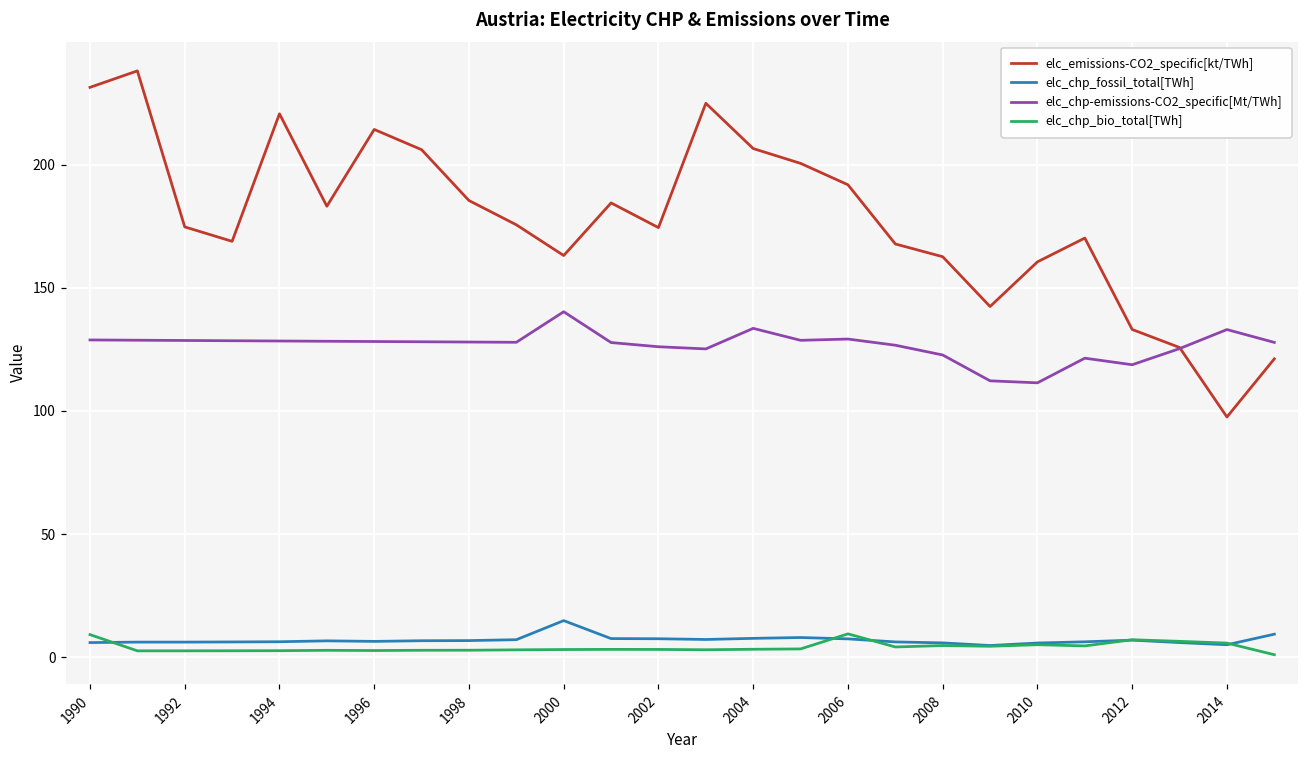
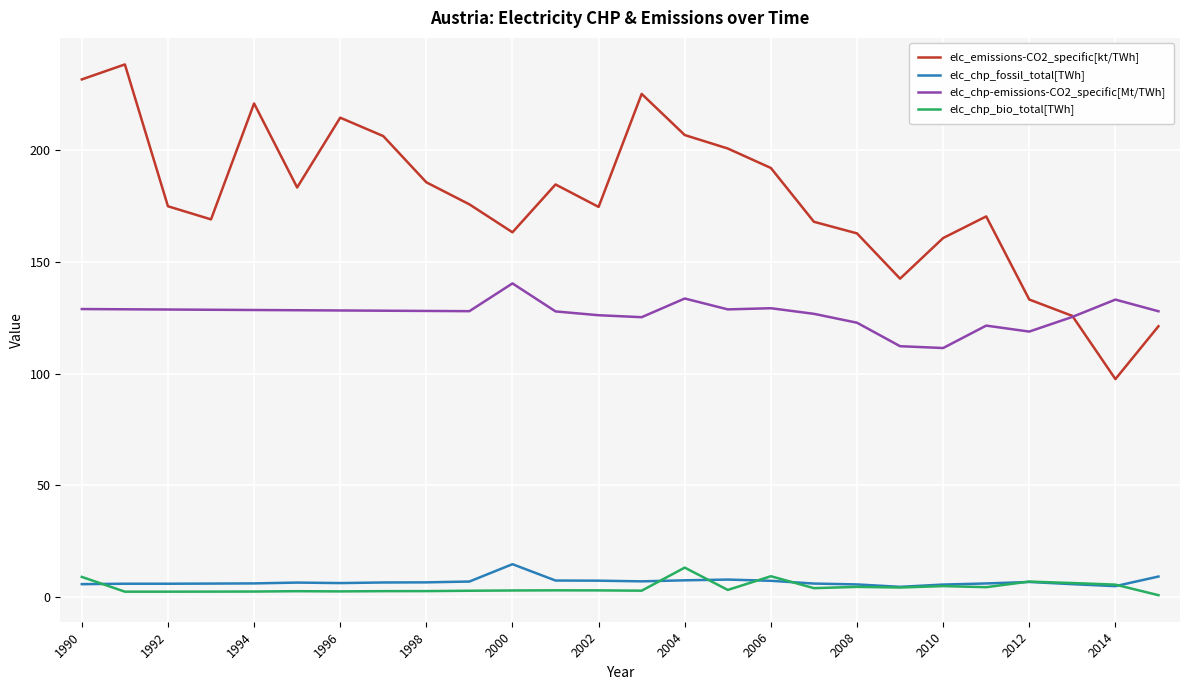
  {
    "elc_emissions-CO2_specific[kt/TWh]": {
      "1990": 231,
      "1992": 175,
      "1994": 221,
      "1996": 214,
      "1998": 185,
      "2000": 163,
      "2002": 174,
      "2004": 207,
      "2006": 192,
      "2008": 163,
      "2010": 161,
      "2012": 133,
      "2014": 98
    },
    "elc_chp_fossil_total[TWh]": {
      "1990": 6,
      "1992": 6,
      "1994": 6,
      "1996": 6,
      "1998": 7,
      "2000": 15,
      "2002": 7,
      "2004": 8,
      "2006": 7
    },
    "elc_chp-emissions-CO2_specific[Mt/TWh]": {
      "1990": 129,
      "1992": 129,
      "1994": 128,
      "1996": 128,
      "1998": 128,
      "2000": 140,
      "2002": 126,
      "2004": 134,
      "2006": 129,
      "2008": 123,
      "2010": 111,
      "2012": 119,
      "2014": 133
    },
    "elc_chp_bio_total[TWh]": {
      "1990": 9,
      "1992": 3,
      "1994": 3,
      "1996": 3,
      "1998": 3,
      "2000": 3,
      "2002": 3,
-     "2004": 3,
+     "2004": 13,
      "2006": 9
    }
  }
